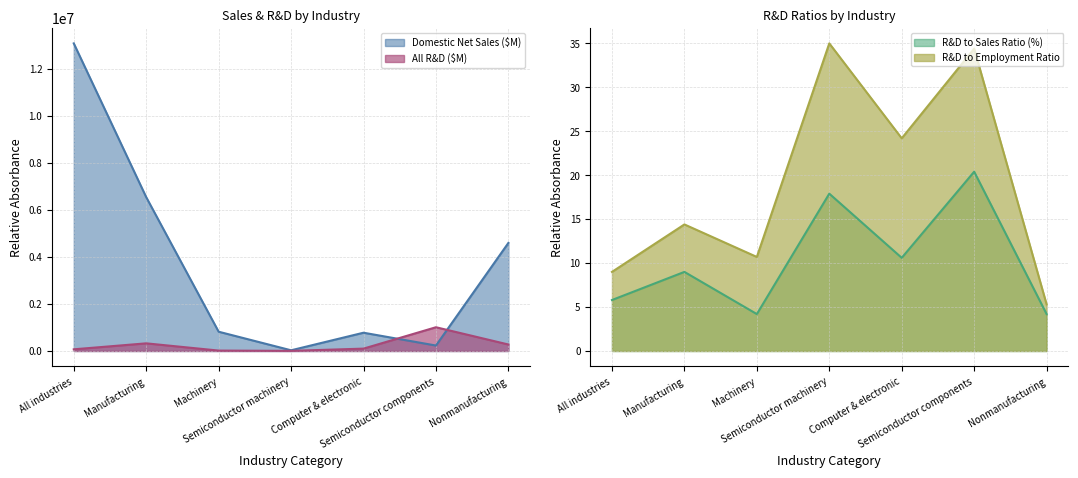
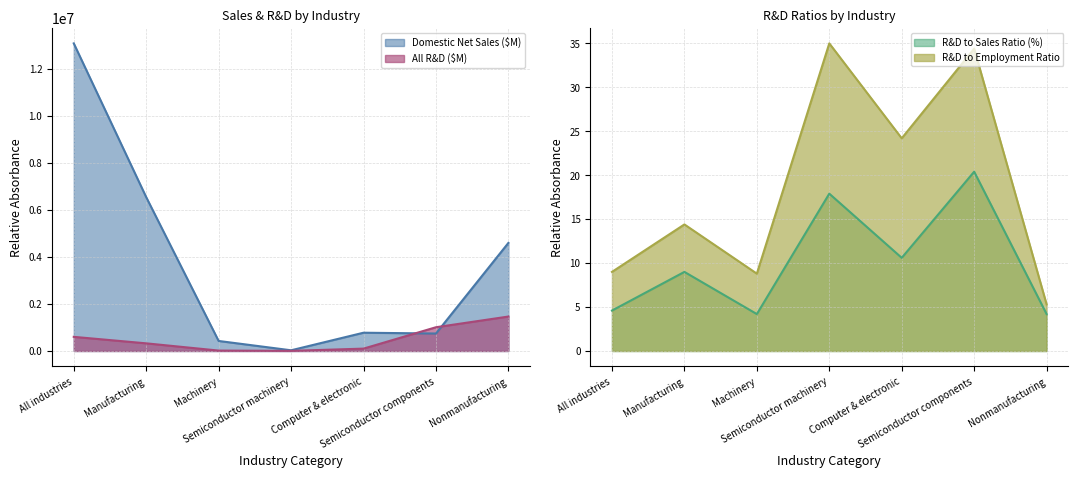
  {
    "Sales & R&D by Industry": {
      "Domestic Net Sales ($M)": {
        "All industries": 13100000,
        "Manufacturing": 6600000,
-       "Machinery": 800000,
+       "Machinery": 400000,
        "Computer & electronic": 800000,
-       "Semiconductor components": 200000,
+       "Semiconductor components": 700000,
        "Nonmanufacturing": 4600000
      },
      "All R&D ($M)": {
-       "All industries": 100000,
+       "All industries": 600000,
        "Manufacturing": 300000,
        "Machinery": 0,
        "Computer & electronic": 100000,
        "Semiconductor components": 1000000,
-       "Nonmanufacturing": 300000
+       "Nonmanufacturing": 1500000
      }
    },
    "R&D Ratios by Industry": {
      "R&D to Sales Ratio (%)": {
-       "All industries": 6,
+       "All industries": 5,
        "Manufacturing": 9,
        "Machinery": 4,
        "Semiconductor machinery": 18,
        "Computer & electronic": 11,
        "Semiconductor components": 20,
        "Nonmanufacturing": 4
      },
      "R&D to Employment Ratio": {
        "All industries": 9,
        "Manufacturing": 14,
-       "Machinery": 11,
+       "Machinery": 9,
        "Semiconductor machinery": 35,
        "Computer & electronic": 24,
        "Nonmanufacturing": 5
      }
    }
  }
